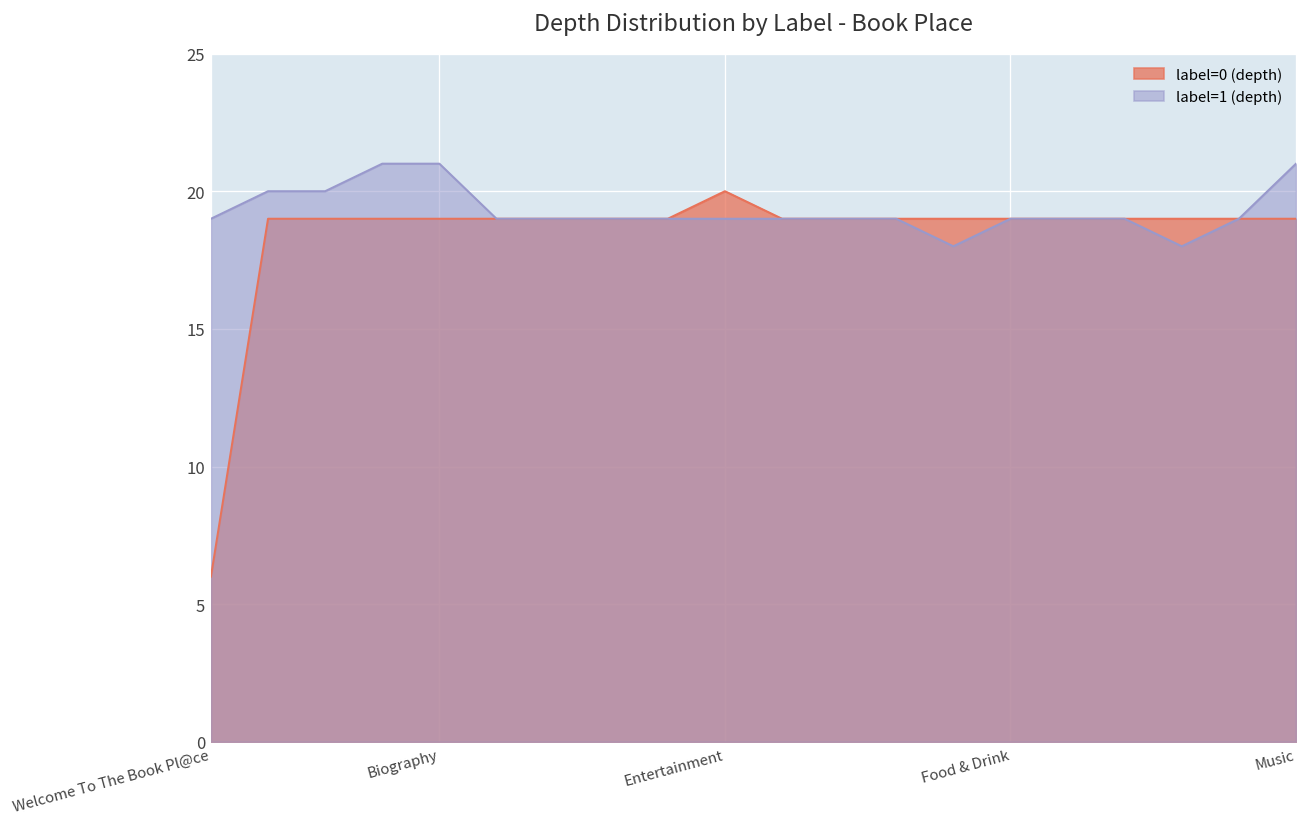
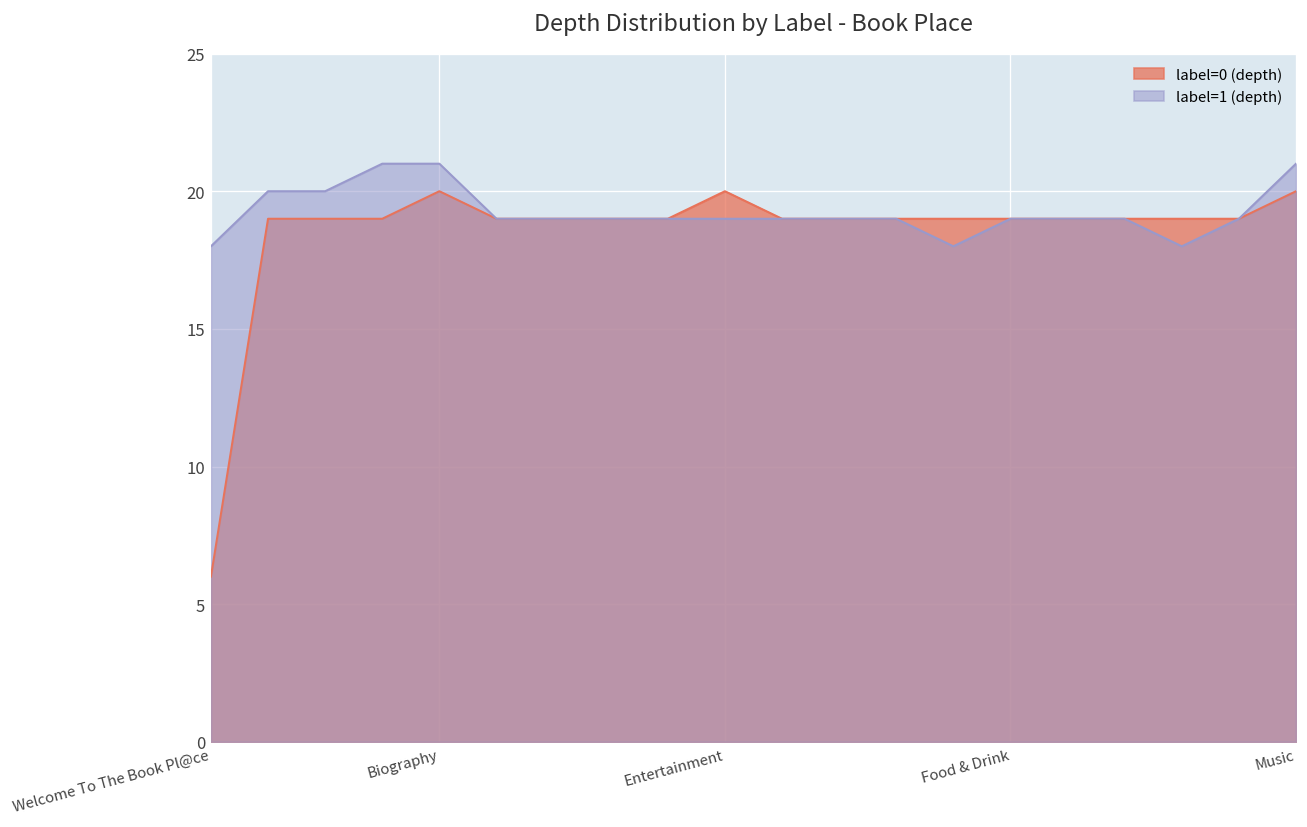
  {
    "label=0 (depth)": {
      "Welcome To The Book Pl@ce": 6,
-     "Biography": 19,
+     "Biography": 20,
      "Entertainment": 20,
-     "Music": 19
+     "Music": 20
    },
    "label=1 (depth)": {
-     "Welcome To The Book Pl@ce": 19,
+     "Welcome To The Book Pl@ce": 18,
      "Biography": 21,
      "Entertainment": 19,
      "Music": 21
    }
  }
